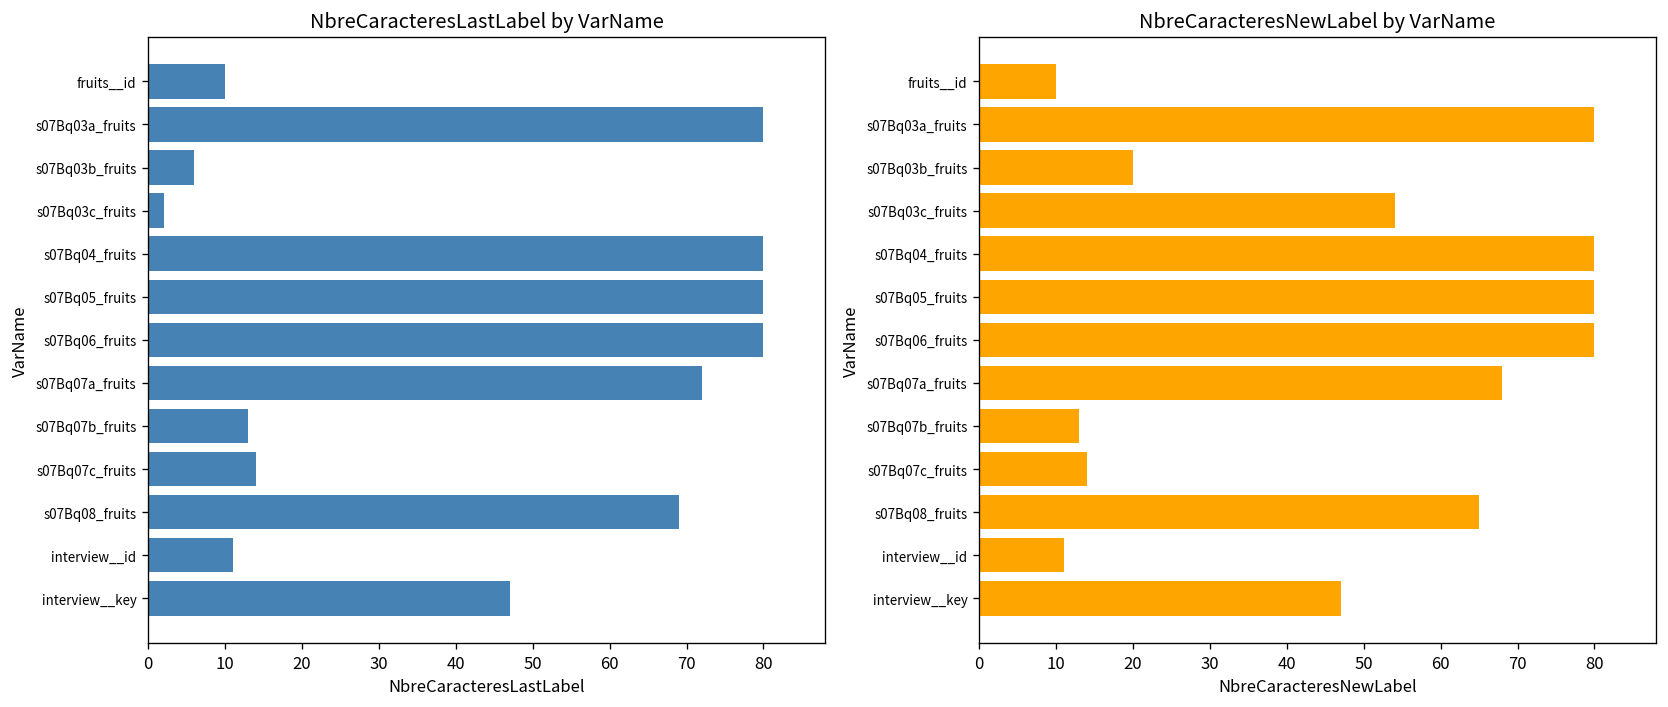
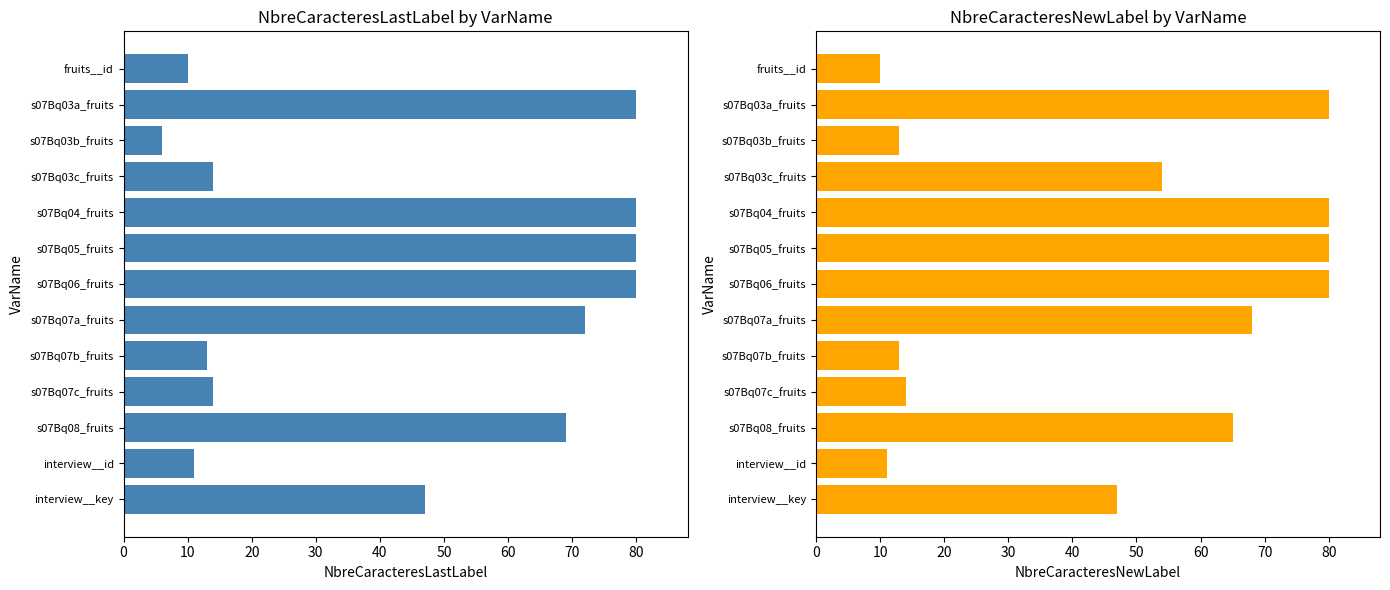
  {
    "NbreCaracteresLastLabel by VarName": {
      "fruits__id": 10,
      "s07Bq03a_fruits": 80,
      "s07Bq03b_fruits": 6,
-     "s07Bq03c_fruits": 2,
+     "s07Bq03c_fruits": 14,
      "s07Bq04_fruits": 80,
      "s07Bq05_fruits": 80,
      "s07Bq06_fruits": 80,
      "s07Bq07a_fruits": 72,
      "s07Bq07b_fruits": 13,
      "s07Bq07c_fruits": 14,
      "s07Bq08_fruits": 69,
      "interview__id": 11,
      "interview__key": 47
    },
    "NbreCaracteresNewLabel by VarName": {
      "fruits__id": 10,
      "s07Bq03a_fruits": 80,
-     "s07Bq03b_fruits": 20,
+     "s07Bq03b_fruits": 13,
      "s07Bq03c_fruits": 54,
      "s07Bq04_fruits": 80,
      "s07Bq05_fruits": 80,
      "s07Bq06_fruits": 80,
      "s07Bq07a_fruits": 68,
      "s07Bq07b_fruits": 13,
      "s07Bq07c_fruits": 14,
      "s07Bq08_fruits": 65,
      "interview__id": 11,
      "interview__key": 47
    }
  }
